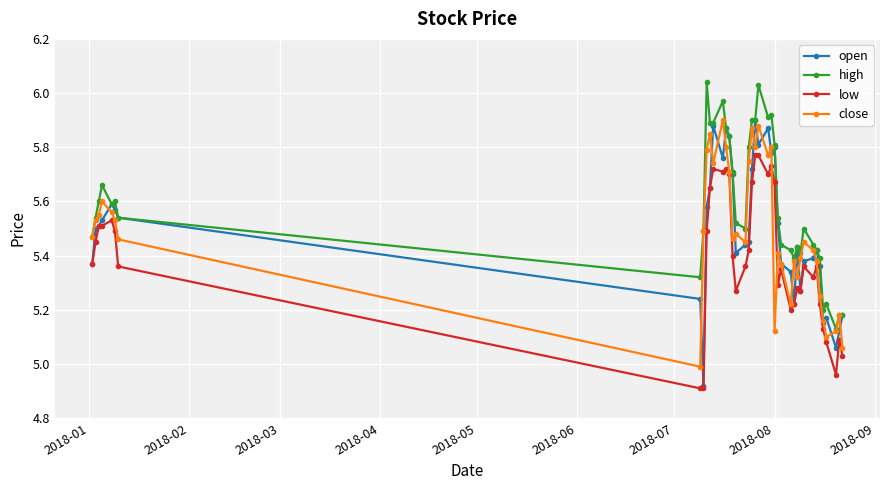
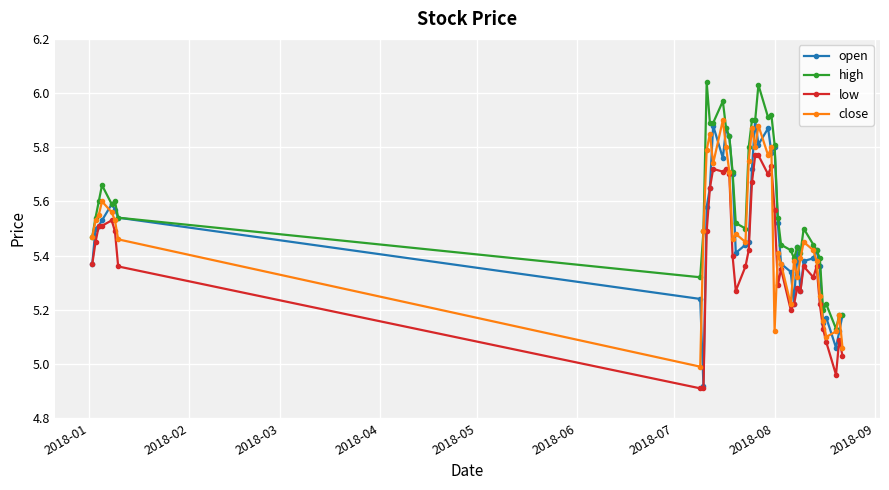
  {
    "open": {
      "2018-08": 5.80
    },
    "high": {
      "2018-08": 5.81
    },
    "low": {
-     "2018-08": 5.67
+     "2018-08": 5.57
    },
    "close": {
      "2018-08": 5.12
    }
  }
